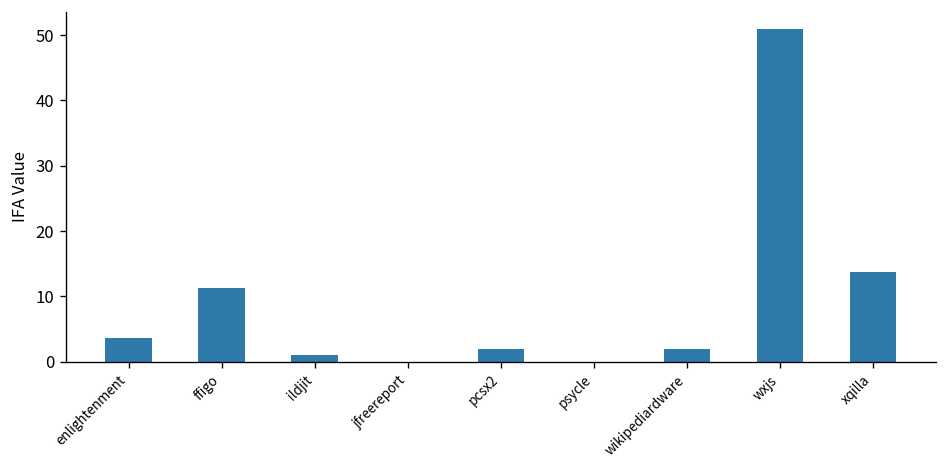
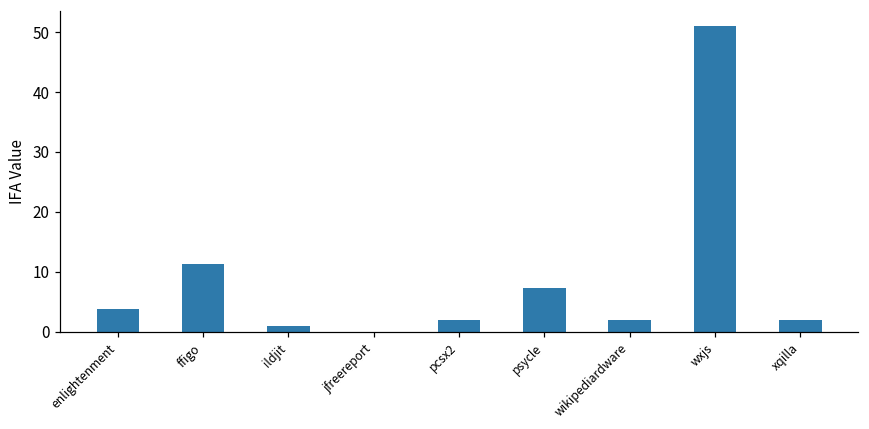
  {
    "enlightenment": 4,
    "ffigo": 11,
    "ildjit": 1,
    "jfreereport": 0,
    "pcsx2": 2,
-   "psycle": 0,
+   "psycle": 7,
    "wikipediardware": 2,
    "wxjs": 51,
-   "xqilla": 14
+   "xqilla": 2
  }
